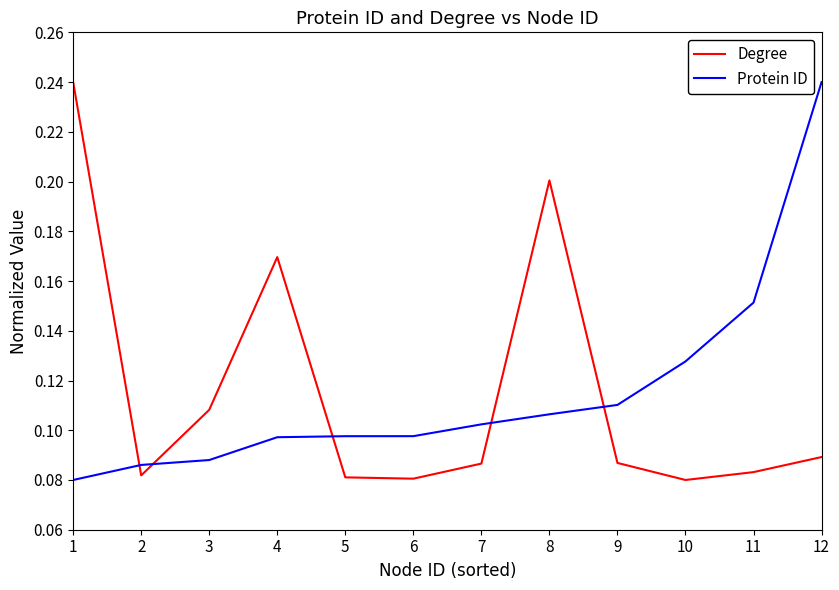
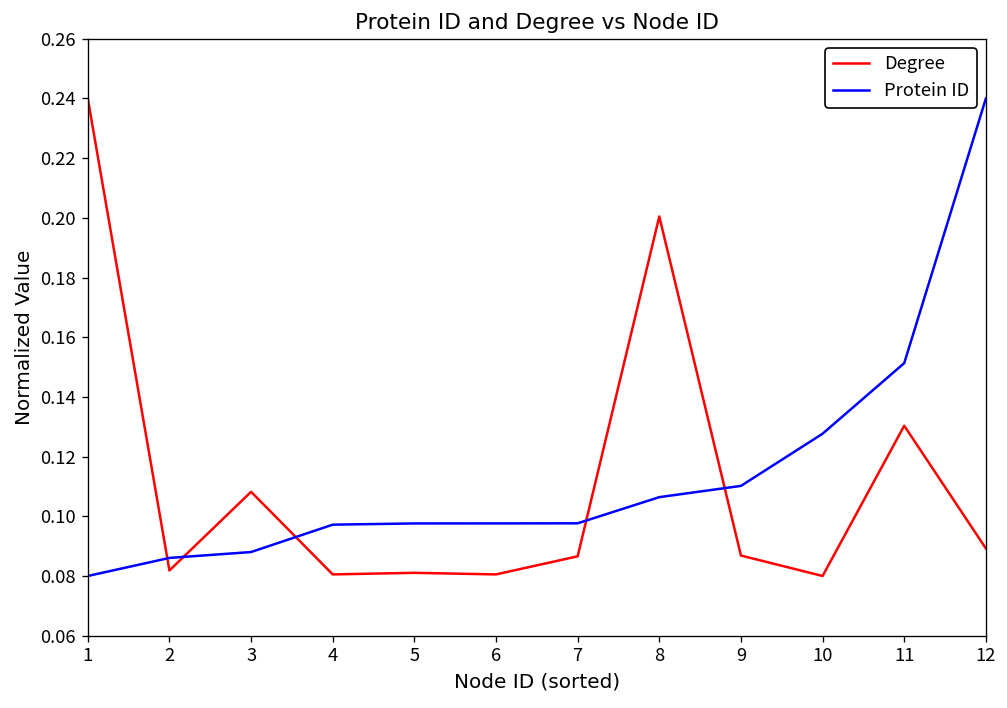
  {
    "Degree": {
      "1": 0.240,
      "2": 0.082,
      "3": 0.108,
-     "4": 0.170,
+     "4": 0.081,
      "5": 0.081,
      "6": 0.081,
      "7": 0.087,
      "8": 0.200,
      "9": 0.087,
      "10": 0.080,
-     "11": 0.083,
+     "11": 0.130,
      "12": 0.089
    },
    "Protein ID": {
      "1": 0.080,
      "2": 0.086,
      "3": 0.088,
      "4": 0.097,
      "5": 0.098,
      "6": 0.098,
-     "7": 0.102,
+     "7": 0.098,
      "8": 0.106,
      "9": 0.110,
      "10": 0.128,
      "11": 0.151,
      "12": 0.240
    }
  }
